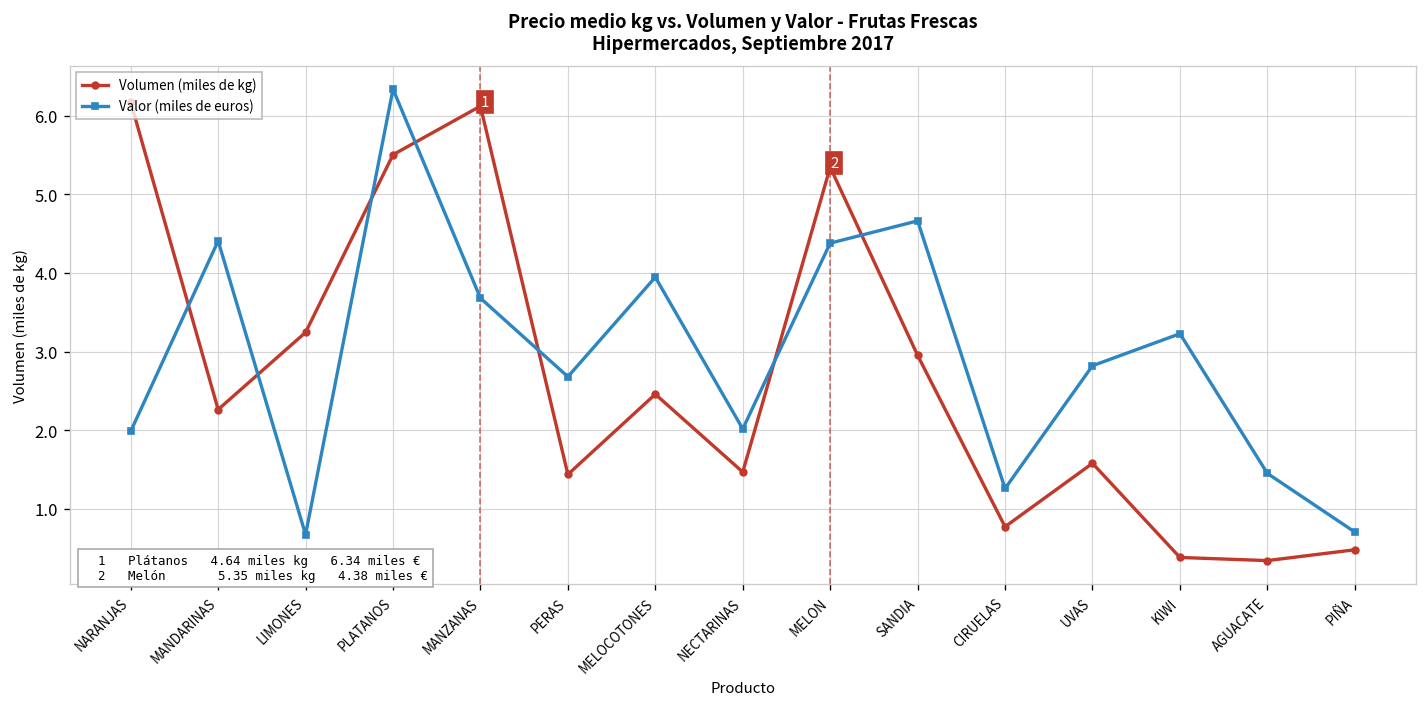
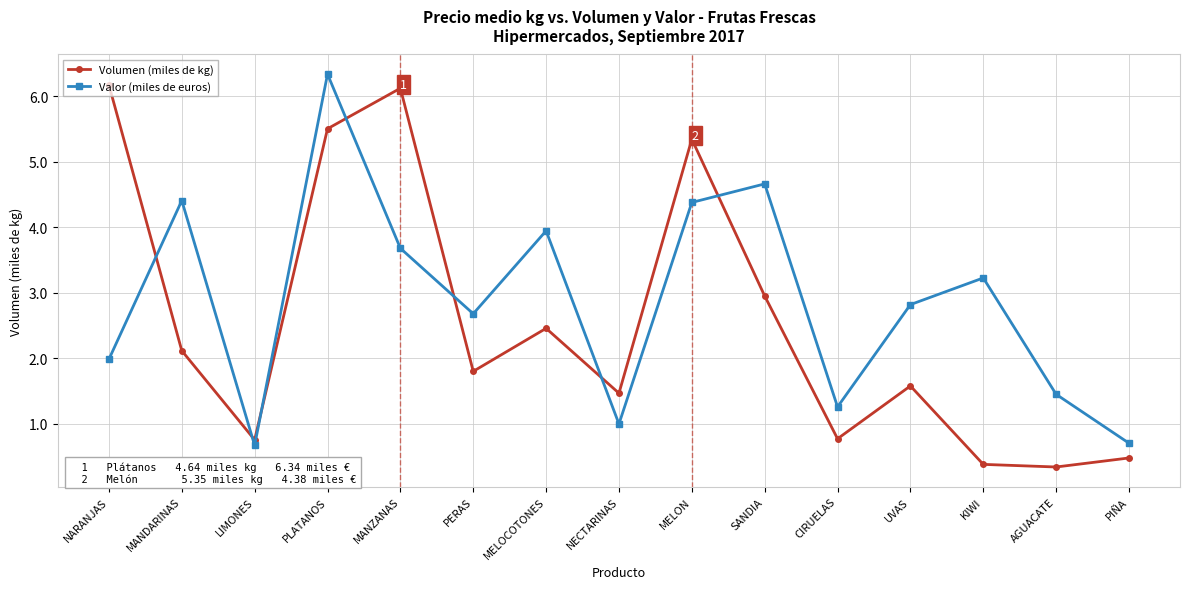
  {
    "Volumen (miles de kg)": {
-     "MANDARINAS": 2.3,
-     "LIMONES": 3.2,
+     "MANDARINAS": 2.1,
+     "LIMONES": 0.8,
      "PLATANOS": 5.5,
-     "PERAS": 1.4,
+     "PERAS": 1.8,
      "MELOCOTONES": 2.5,
      "NECTARINAS": 1.5,
      "SANDIA": 3.0,
      "CIRUELAS": 0.8,
      "UVAS": 1.6,
      "KIWI": 0.4,
      "AGUACATE": 0.3,
      "PIÑA": 0.5
    },
    "Valor (miles de euros)": {
      "NARANJAS": 2.0,
      "MANDARINAS": 4.4,
      "PLATANOS": 6.3,
      "MANZANAS": 3.7,
      "PERAS": 2.7,
      "MELOCOTONES": 3.9,
-     "NECTARINAS": 2.0,
+     "NECTARINAS": 1.0,
      "MELON": 4.4,
      "SANDIA": 4.7,
      "CIRUELAS": 1.3,
      "UVAS": 2.8,
      "KIWI": 3.2,
      "AGUACATE": 1.5,
      "PIÑA": 0.7
    }
  }
